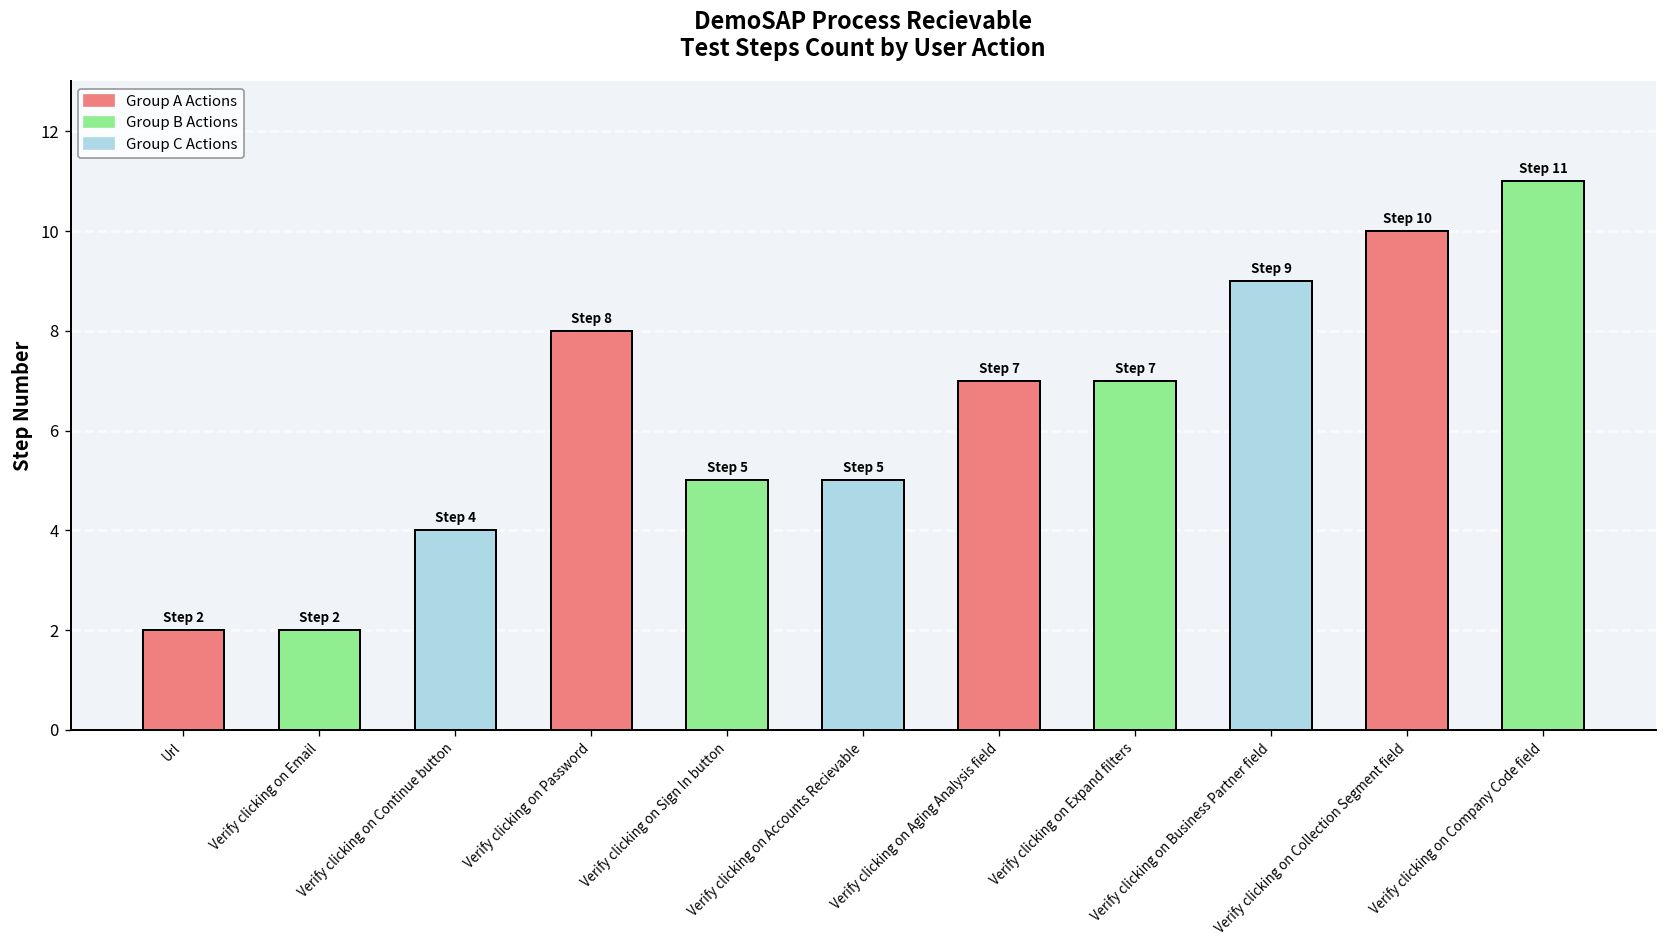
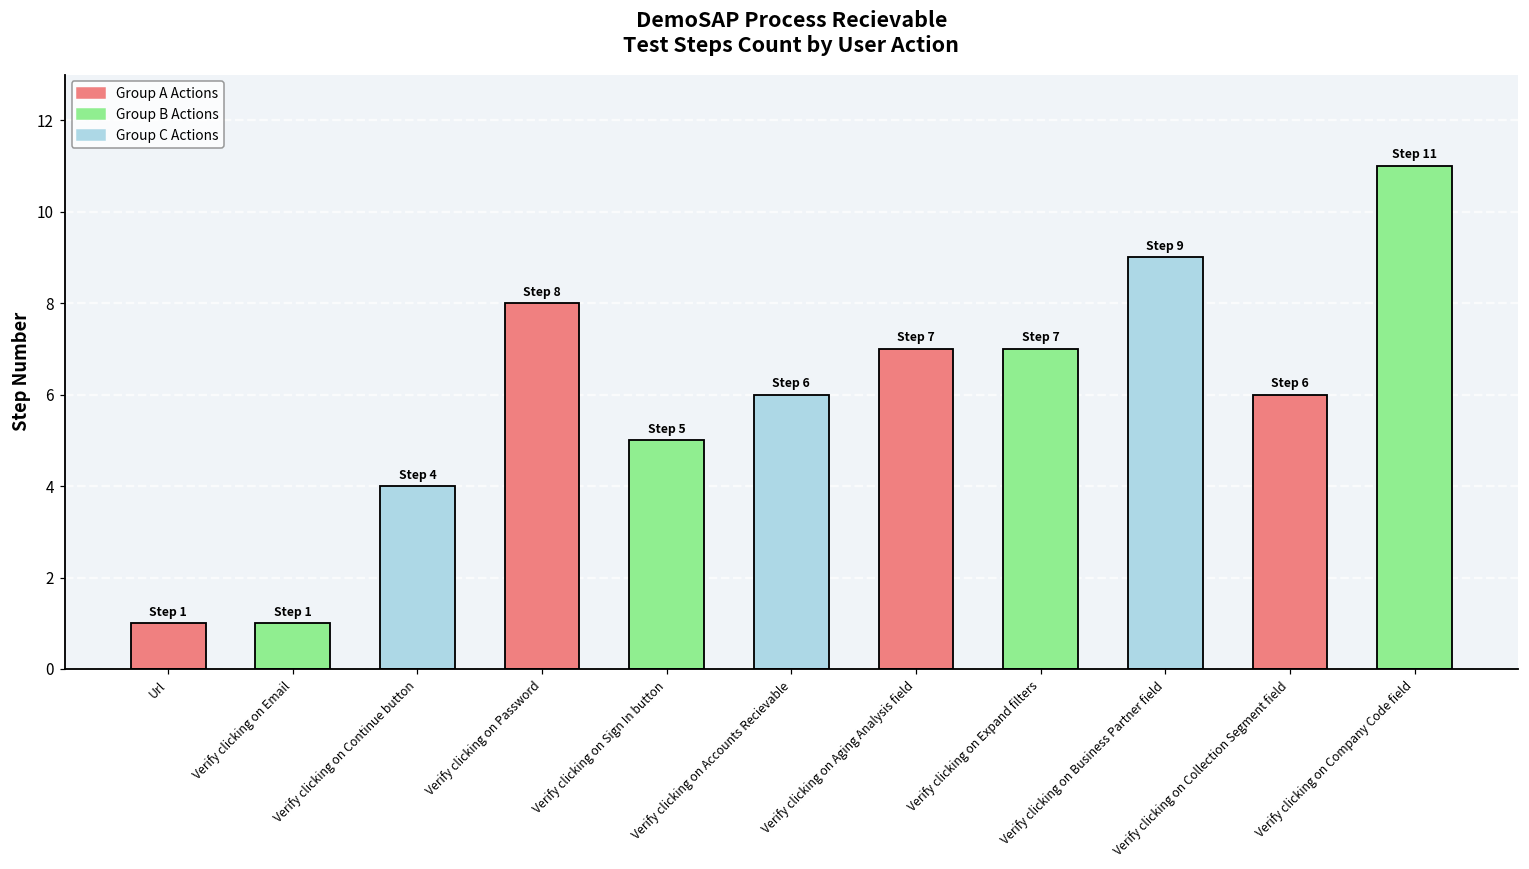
  {
-   "Url": 2,
-   "Verify clicking on Email": 2,
+   "Url": 1,
+   "Verify clicking on Email": 1,
    "Verify clicking on Continue button": 4,
    "Verify clicking on Password": 8,
    "Verify clicking on Sign In button": 5,
-   "Verify clicking on Accounts Recievable": 5,
+   "Verify clicking on Accounts Recievable": 6,
    "Verify clicking on Aging Analysis field": 7,
    "Verify clicking on Expand filters": 7,
    "Verify clicking on Business Partner field": 9,
-   "Verify clicking on Collection Segment field": 10,
+   "Verify clicking on Collection Segment field": 6,
    "Verify clicking on Company Code field": 11
  }
